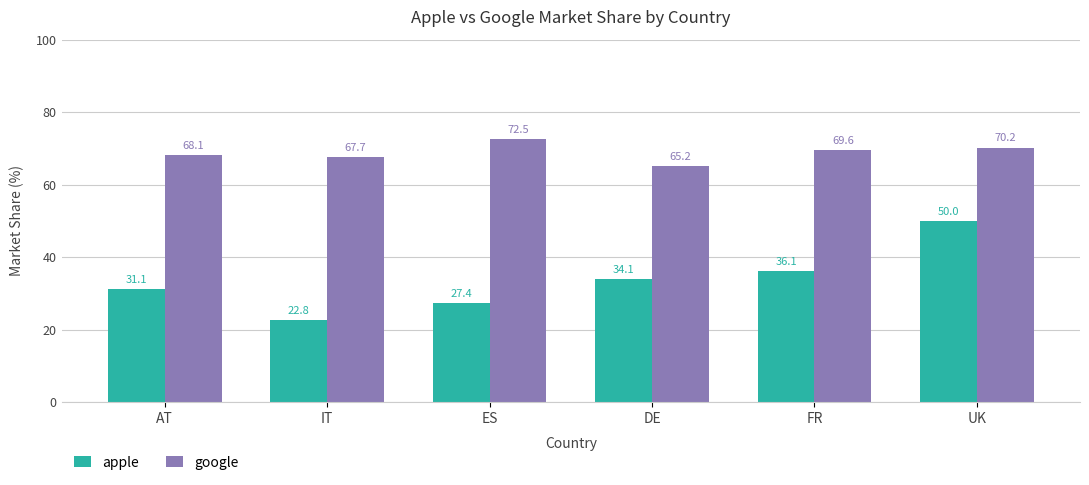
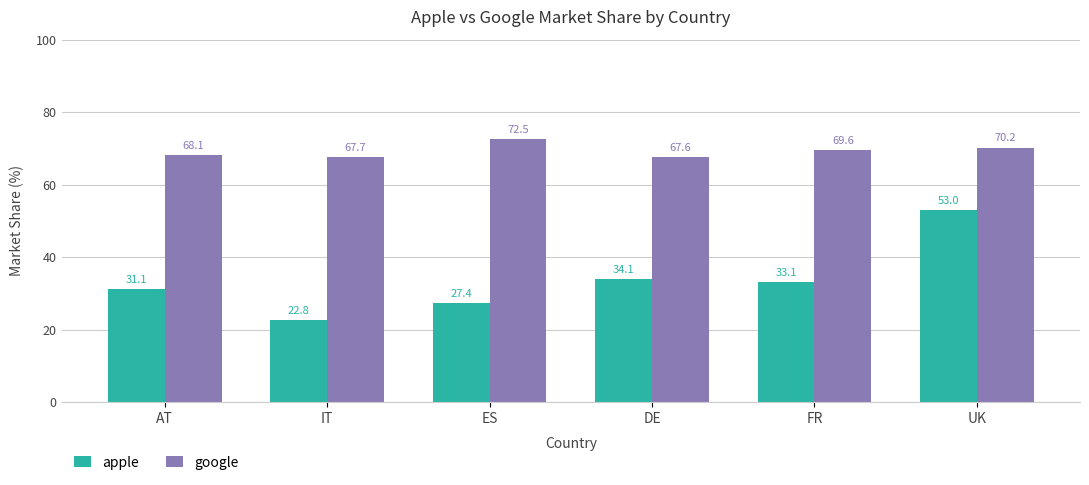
  {
    "apple": {
      "AT": 31.1,
      "IT": 22.8,
      "ES": 27.4,
      "DE": 34.1,
-     "FR": 36.1,
-     "UK": 50.0
+     "FR": 33.1,
+     "UK": 53.0
    },
    "google": {
      "AT": 68.1,
      "IT": 67.7,
      "ES": 72.5,
-     "DE": 65.2,
+     "DE": 67.6,
      "FR": 69.6,
      "UK": 70.2
    }
  }
